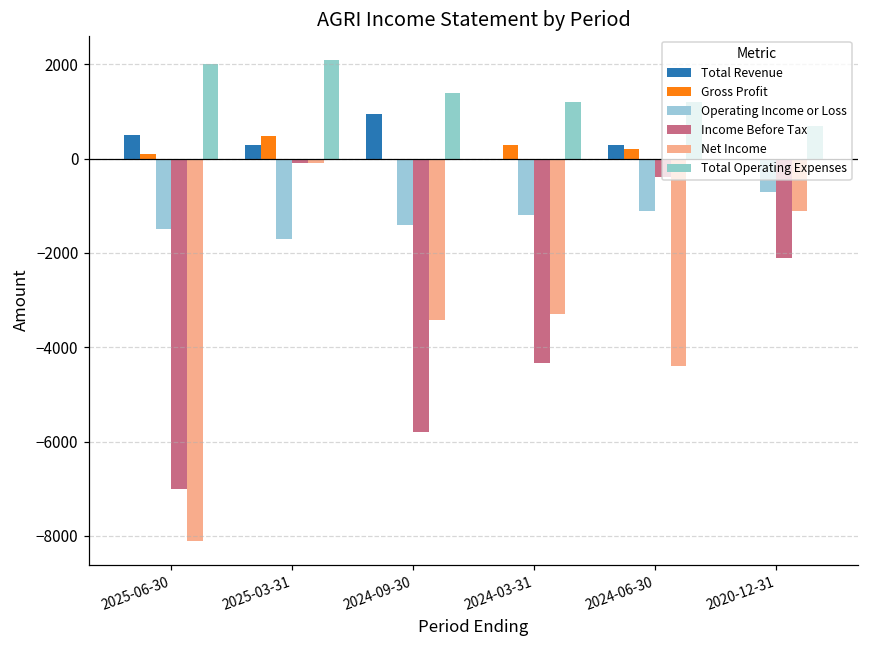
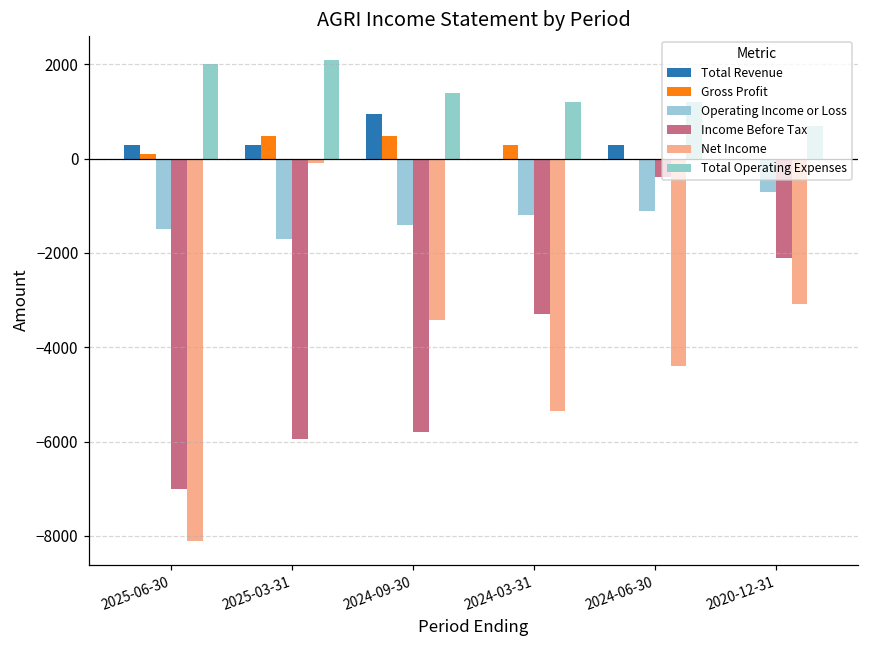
  {
    "Total Revenue": {
-     "2025-06-30": 500,
+     "2025-06-30": 300,
      "2025-03-31": 300,
      "2024-09-30": 1000,
      "2024-03-31": 0,
      "2024-06-30": 300
    },
    "Gross Profit": {
      "2025-06-30": 100,
      "2025-03-31": 500,
-     "2024-09-30": 0,
+     "2024-09-30": 500,
      "2024-03-31": 300,
-     "2024-06-30": 200
+     "2024-06-30": 0
    },
    "Income Before Tax": {
      "2025-06-30": -7000,
-     "2025-03-31": -100,
+     "2025-03-31": -6000,
      "2024-09-30": -5800,
-     "2024-03-31": -4300,
+     "2024-03-31": -3300,
      "2024-06-30": -400,
      "2020-12-31": -2100
    },
    "Net Income": {
      "2025-06-30": -8100,
      "2025-03-31": -100,
      "2024-09-30": -3400,
-     "2024-03-31": -3300,
+     "2024-03-31": -5300,
      "2024-06-30": -4400,
-     "2020-12-31": -1100
+     "2020-12-31": -3100
    }
  }
